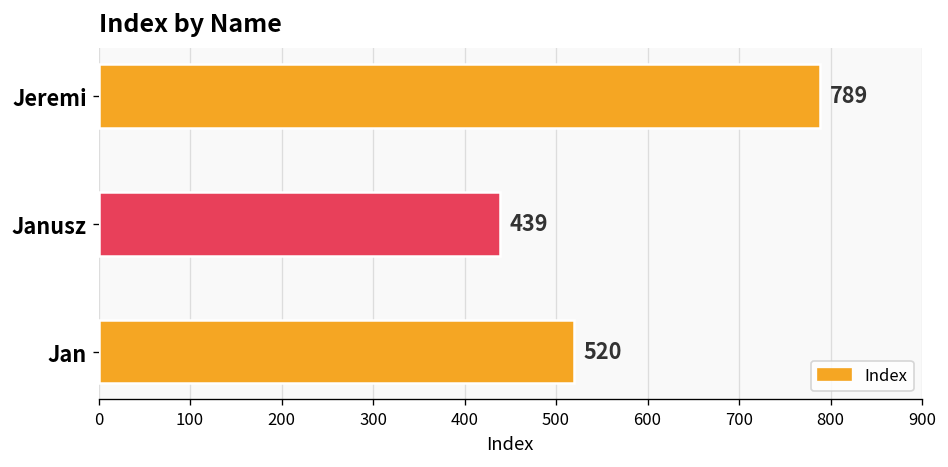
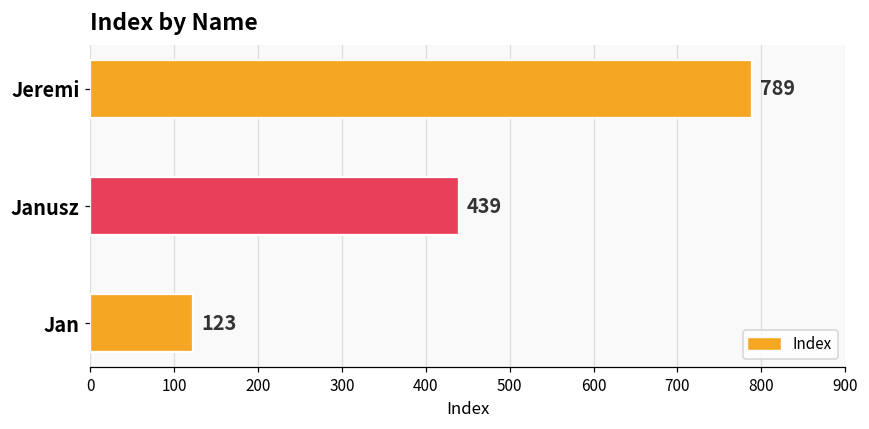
  {
    "Jeremi": 789,
    "Janusz": 439,
-   "Jan": 520
+   "Jan": 123
  }
